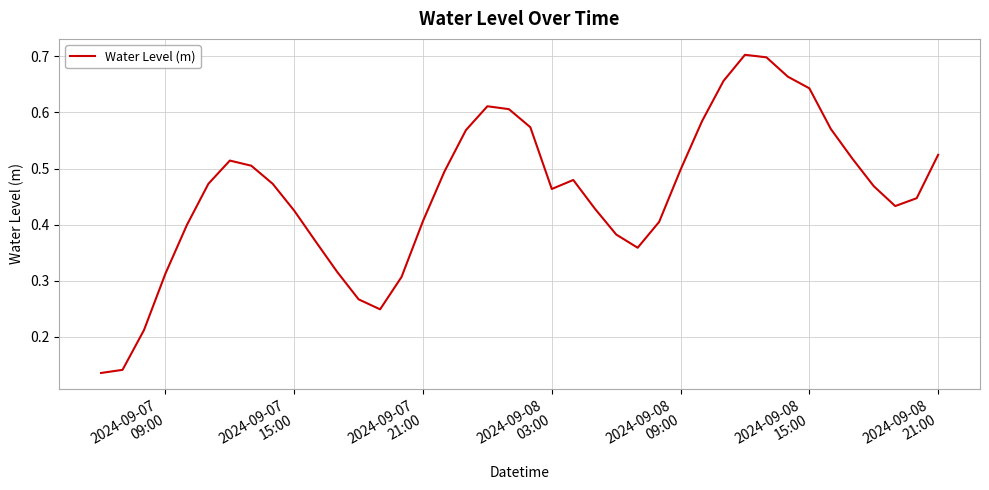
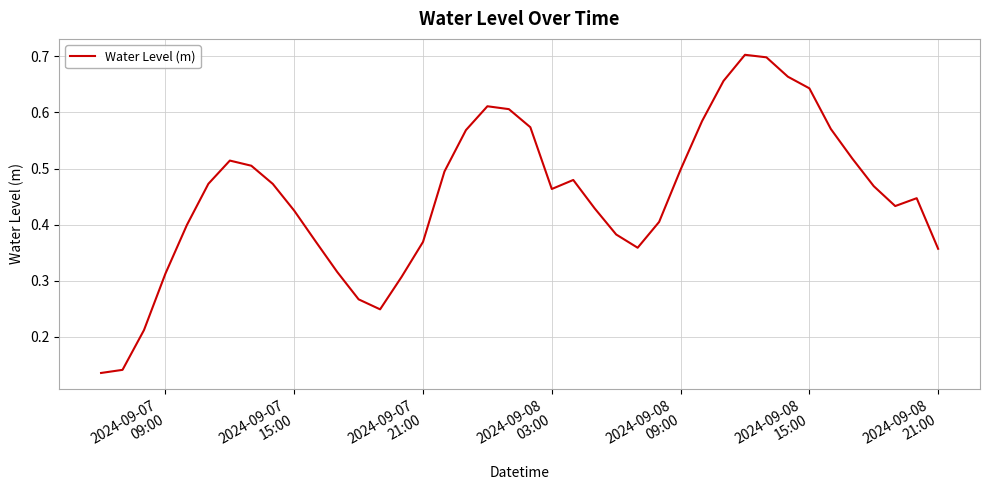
  {
    "2024-09-07 09:00": 0.31,
    "2024-09-07 15:00": 0.42,
-   "2024-09-07 21:00": 0.41,
+   "2024-09-07 21:00": 0.37,
    "2024-09-08 03:00": 0.46,
    "2024-09-08 09:00": 0.50,
    "2024-09-08 15:00": 0.64,
-   "2024-09-08 21:00": 0.52
+   "2024-09-08 21:00": 0.36
  }
